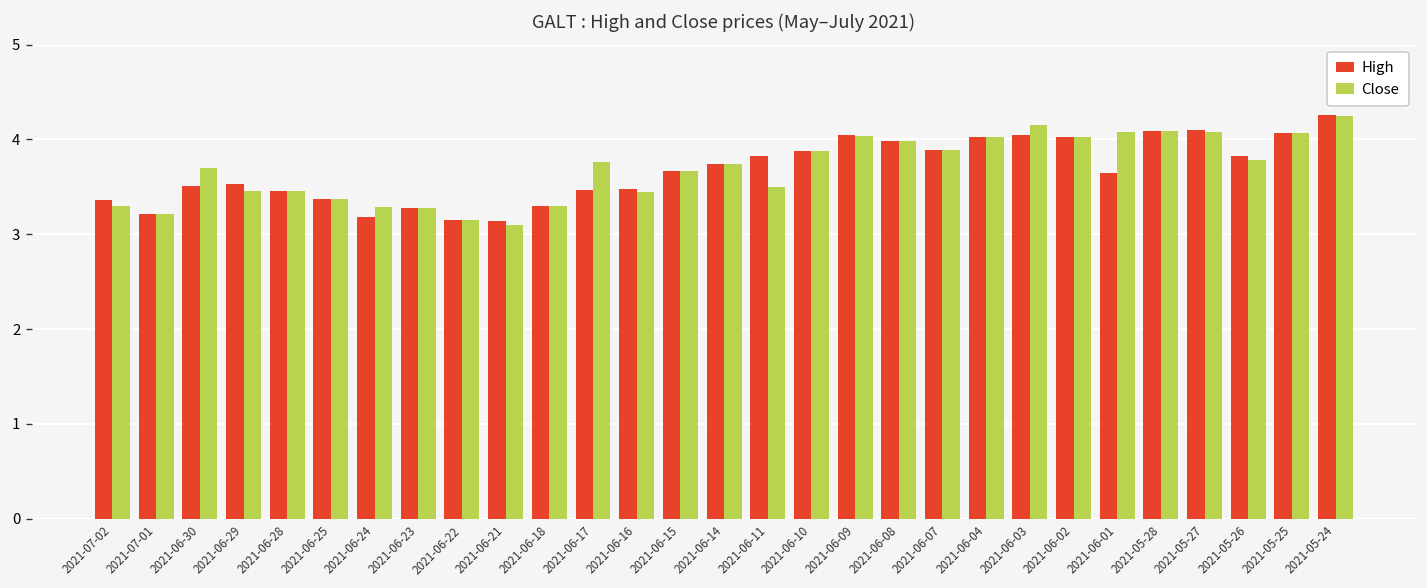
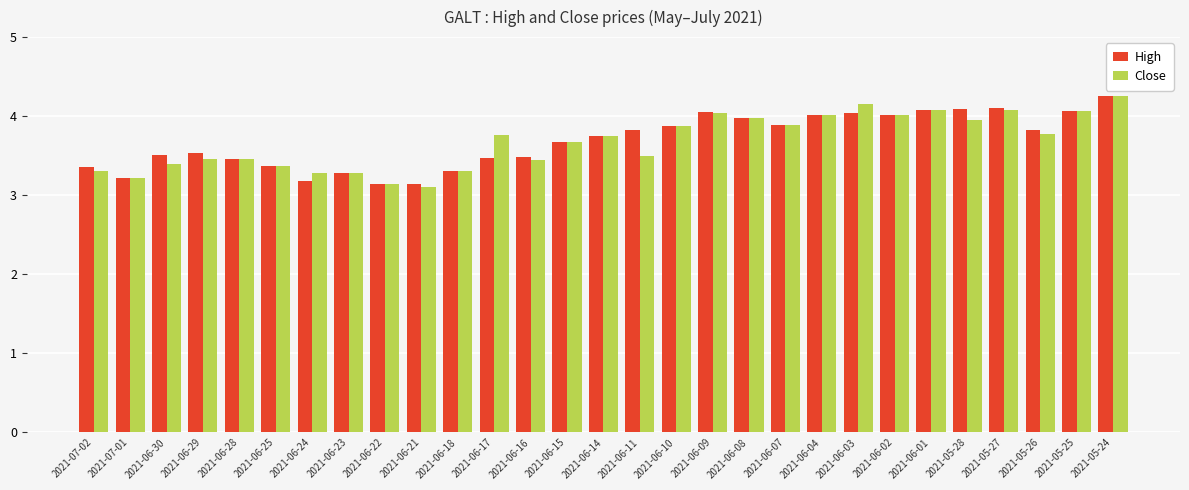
  {
    "High": {
      "2021-07-02": 3.4,
      "2021-07-01": 3.2,
      "2021-06-30": 3.5,
      "2021-06-29": 3.5,
      "2021-06-28": 3.5,
      "2021-06-25": 3.4,
      "2021-06-24": 3.2,
      "2021-06-23": 3.3,
      "2021-06-22": 3.1,
      "2021-06-21": 3.1,
      "2021-06-18": 3.3,
      "2021-06-17": 3.5,
      "2021-06-16": 3.5,
      "2021-06-15": 3.7,
      "2021-06-14": 3.7,
      "2021-06-11": 3.8,
      "2021-06-10": 3.9,
      "2021-06-09": 4.1,
      "2021-06-08": 4.0,
      "2021-06-07": 3.9,
      "2021-06-04": 4.0,
      "2021-06-03": 4.0,
      "2021-06-02": 4.0,
-     "2021-06-01": 3.7,
+     "2021-06-01": 4.1,
      "2021-05-28": 4.1,
      "2021-05-27": 4.1,
      "2021-05-26": 3.8,
      "2021-05-25": 4.1,
      "2021-05-24": 4.3
    },
    "Close": {
      "2021-07-02": 3.3,
      "2021-07-01": 3.2,
-     "2021-06-30": 3.7,
+     "2021-06-30": 3.4,
      "2021-06-29": 3.5,
      "2021-06-28": 3.5,
      "2021-06-25": 3.4,
      "2021-06-24": 3.3,
      "2021-06-23": 3.3,
      "2021-06-22": 3.1,
      "2021-06-21": 3.1,
      "2021-06-18": 3.3,
      "2021-06-17": 3.8,
      "2021-06-16": 3.5,
      "2021-06-15": 3.7,
      "2021-06-14": 3.7,
      "2021-06-11": 3.5,
      "2021-06-10": 3.9,
      "2021-06-09": 4.0,
      "2021-06-08": 4.0,
      "2021-06-07": 3.9,
      "2021-06-04": 4.0,
      "2021-06-03": 4.2,
      "2021-06-02": 4.0,
      "2021-06-01": 4.1,
-     "2021-05-28": 4.1,
+     "2021-05-28": 4.0,
      "2021-05-27": 4.1,
      "2021-05-26": 3.8,
      "2021-05-25": 4.1,
      "2021-05-24": 4.3
    }
  }
